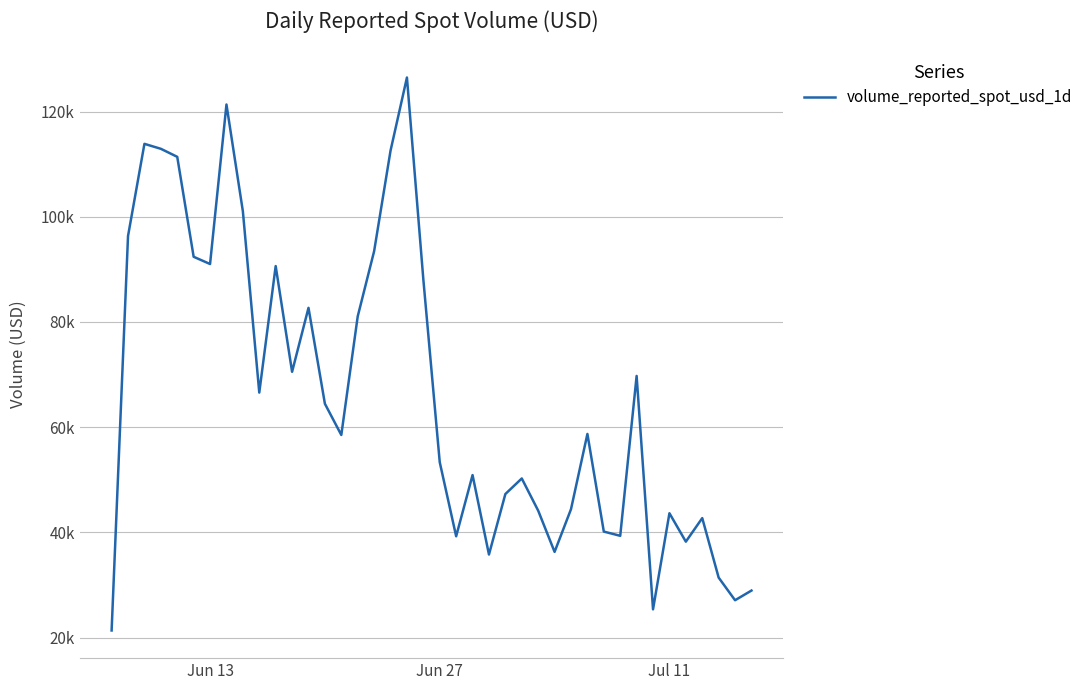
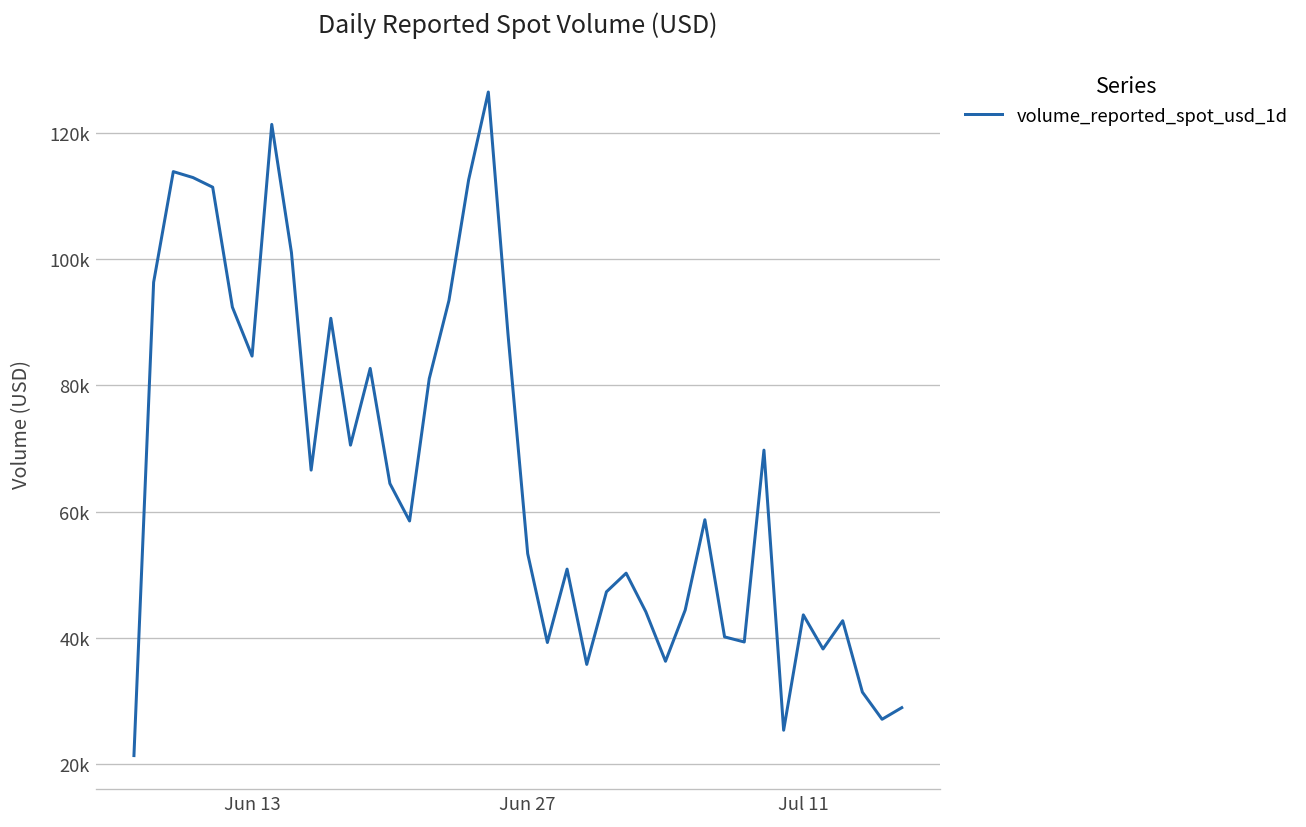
  {
-   "Jun 13": 91000,
+   "Jun 13": 85000,
    "Jun 27": 53000,
    "Jul 11": 44000
  }
